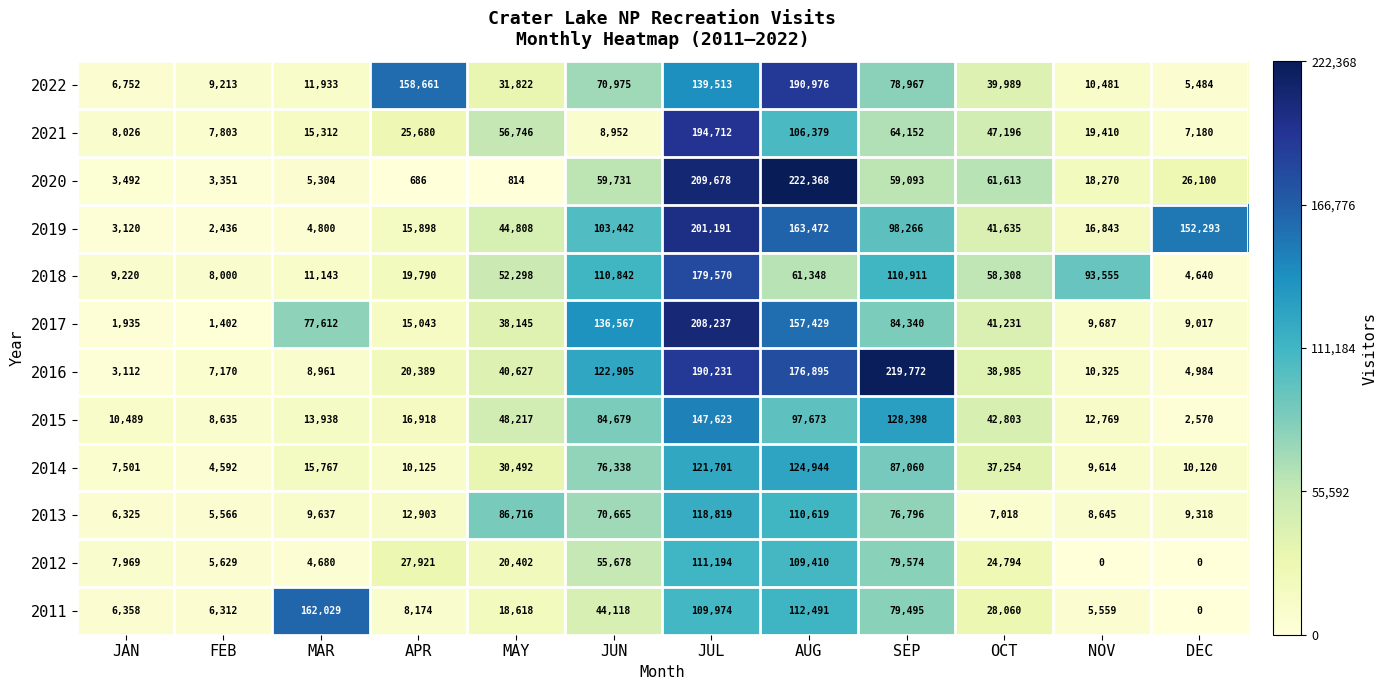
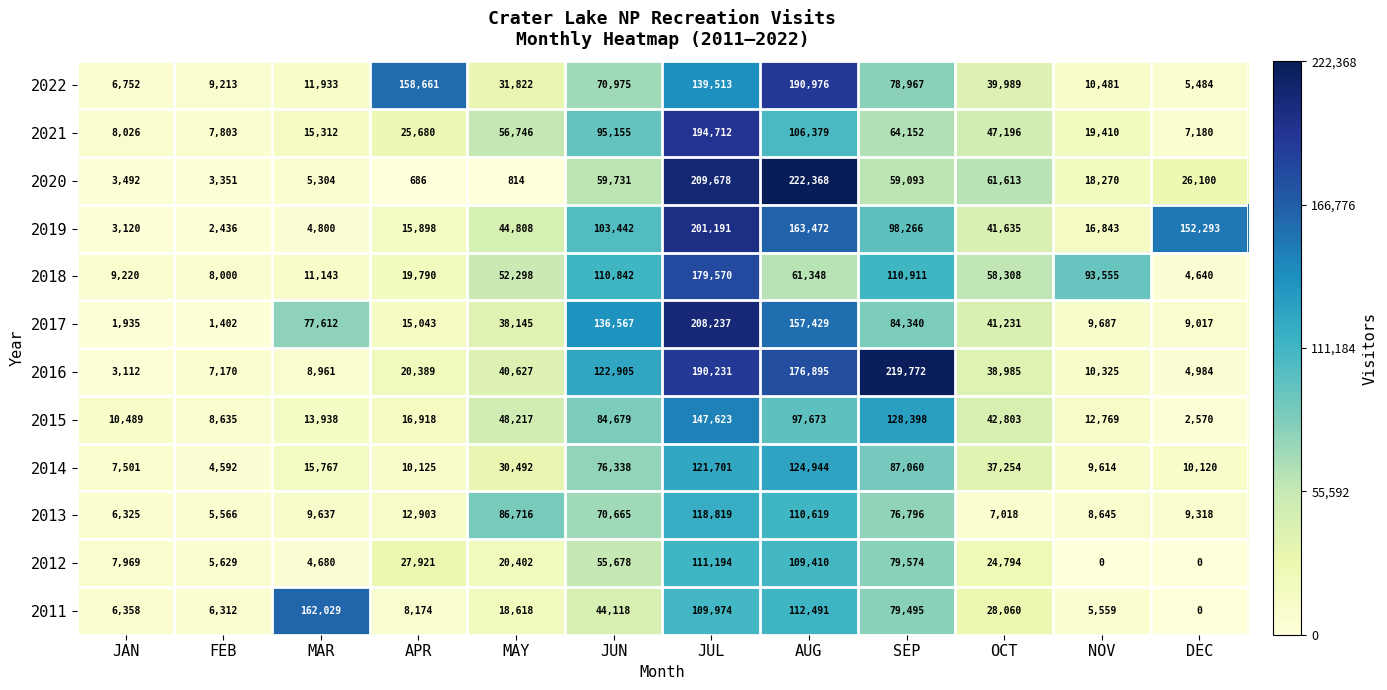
  {
    "2022": {
      "JAN": "6,752",
      "FEB": "9,213",
      "MAR": "11,933",
      "APR": "158,661",
      "MAY": "31,822",
      "JUN": "70,975",
      "JUL": "139,513",
      "AUG": "190,976",
      "SEP": "78,967",
      "OCT": "39,989",
      "NOV": "10,481",
      "DEC": "5,484"
    },
    "2021": {
      "JAN": "8,026",
      "FEB": "7,803",
      "MAR": "15,312",
      "APR": "25,680",
      "MAY": "56,746",
-     "JUN": "8,952",
+     "JUN": "95,155",
      "JUL": "194,712",
      "AUG": "106,379",
      "SEP": "64,152",
      "OCT": "47,196",
      "NOV": "19,410",
      "DEC": "7,180"
    },
    "2020": {
      "JAN": "3,492",
      "FEB": "3,351",
      "MAR": "5,304",
      "APR": "686",
      "MAY": "814",
      "JUN": "59,731",
      "JUL": "209,678",
      "AUG": "222,368",
      "SEP": "59,093",
      "OCT": "61,613",
      "NOV": "18,270",
      "DEC": "26,100"
    },
    "2019": {
      "JAN": "3,120",
      "FEB": "2,436",
      "MAR": "4,800",
      "APR": "15,898",
      "MAY": "44,808",
      "JUN": "103,442",
      "JUL": "201,191",
      "AUG": "163,472",
      "SEP": "98,266",
      "OCT": "41,635",
      "NOV": "16,843",
      "DEC": "152,293"
    },
    "2018": {
      "JAN": "9,220",
      "FEB": "8,000",
      "MAR": "11,143",
      "APR": "19,790",
      "MAY": "52,298",
      "JUN": "110,842",
      "JUL": "179,570",
      "AUG": "61,348",
      "SEP": "110,911",
      "OCT": "58,308",
      "NOV": "93,555",
      "DEC": "4,640"
    },
    "2017": {
      "JAN": "1,935",
      "FEB": "1,402",
      "MAR": "77,612",
      "APR": "15,043",
      "MAY": "38,145",
      "JUN": "136,567",
      "JUL": "208,237",
      "AUG": "157,429",
      "SEP": "84,340",
      "OCT": "41,231",
      "NOV": "9,687",
      "DEC": "9,017"
    },
    "2016": {
      "JAN": "3,112",
      "FEB": "7,170",
      "MAR": "8,961",
      "APR": "20,389",
      "MAY": "40,627",
      "JUN": "122,905",
      "JUL": "190,231",
      "AUG": "176,895",
      "SEP": "219,772",
      "OCT": "38,985",
      "NOV": "10,325",
      "DEC": "4,984"
    },
    "2015": {
      "JAN": "10,489",
      "FEB": "8,635",
      "MAR": "13,938",
      "APR": "16,918",
      "MAY": "48,217",
      "JUN": "84,679",
      "JUL": "147,623",
      "AUG": "97,673",
      "SEP": "128,398",
      "OCT": "42,803",
      "NOV": "12,769",
      "DEC": "2,570"
    },
    "2014": {
      "JAN": "7,501",
      "FEB": "4,592",
      "MAR": "15,767",
      "APR": "10,125",
      "MAY": "30,492",
      "JUN": "76,338",
      "JUL": "121,701",
      "AUG": "124,944",
      "SEP": "87,060",
      "OCT": "37,254",
      "NOV": "9,614",
      "DEC": "10,120"
    },
    "2013": {
      "JAN": "6,325",
      "FEB": "5,566",
      "MAR": "9,637",
      "APR": "12,903",
      "MAY": "86,716",
      "JUN": "70,665",
      "JUL": "118,819",
      "AUG": "110,619",
      "SEP": "76,796",
      "OCT": "7,018",
      "NOV": "8,645",
      "DEC": "9,318"
    },
    "2012": {
      "JAN": "7,969",
      "FEB": "5,629",
      "MAR": "4,680",
      "APR": "27,921",
      "MAY": "20,402",
      "JUN": "55,678",
      "JUL": "111,194",
      "AUG": "109,410",
      "SEP": "79,574",
      "OCT": "24,794",
      "NOV": "0",
      "DEC": "0"
    },
    "2011": {
      "JAN": "6,358",
      "FEB": "6,312",
      "MAR": "162,029",
      "APR": "8,174",
      "MAY": "18,618",
      "JUN": "44,118",
      "JUL": "109,974",
      "AUG": "112,491",
      "SEP": "79,495",
      "OCT": "28,060",
      "NOV": "5,559",
      "DEC": "0"
    }
  }
